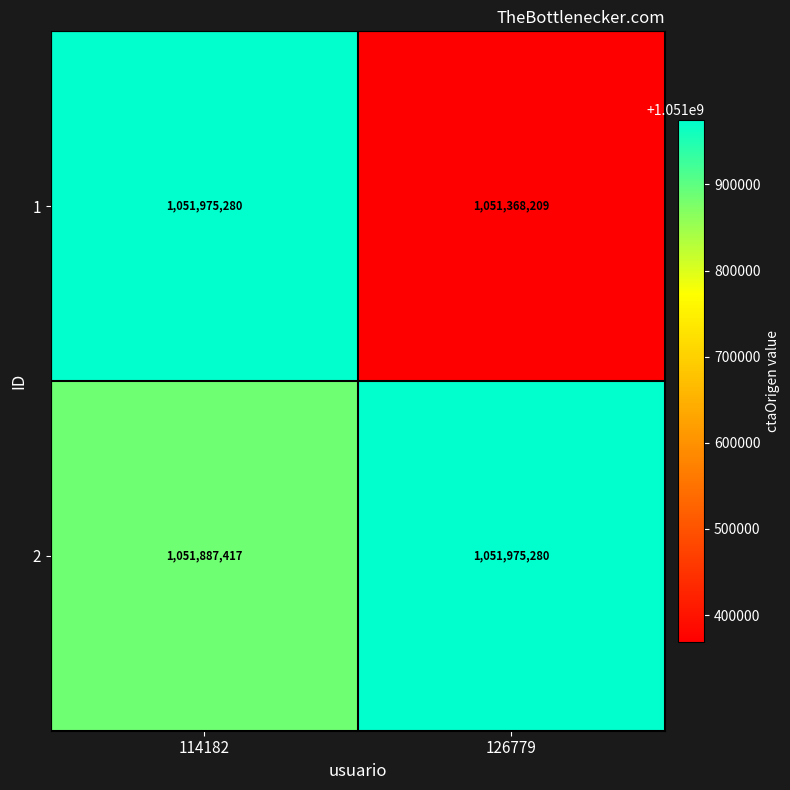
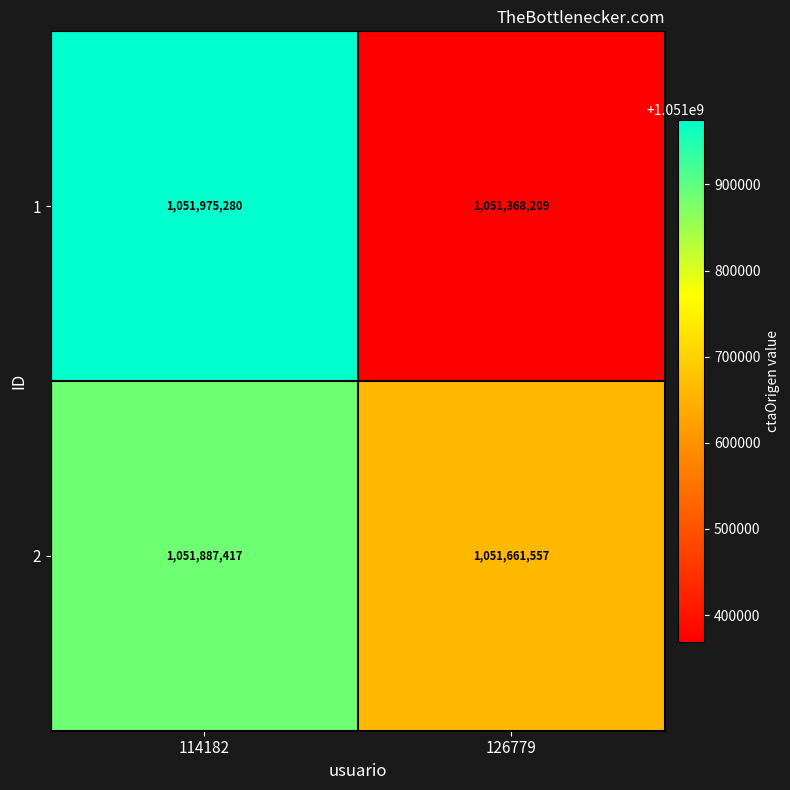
  {
    "1": {
      "114182": "1,051,975,280",
      "126779": "1,051,368,209"
    },
    "2": {
      "114182": "1,051,887,417",
-     "126779": "1,051,975,280"
+     "126779": "1,051,661,557"
    }
  }
